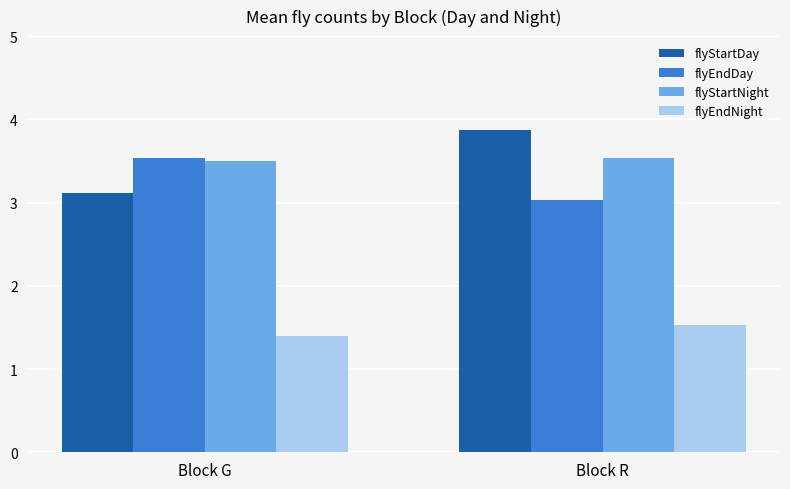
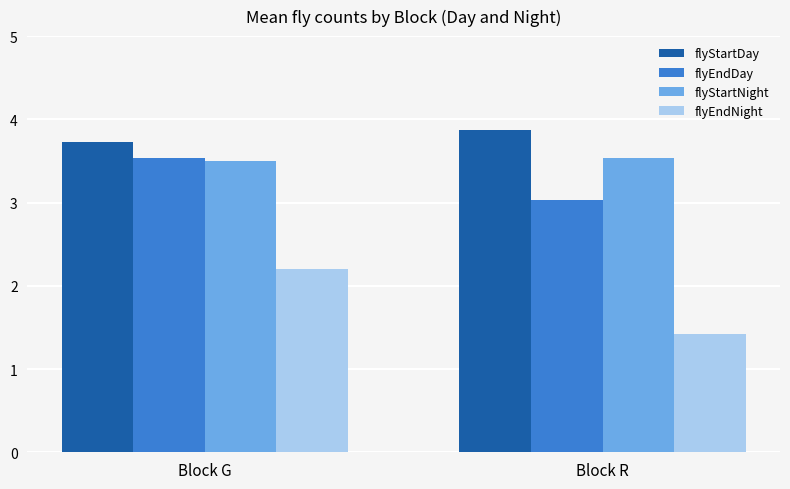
  {
    "flyStartDay": {
-     "Block G": 3.1,
+     "Block G": 3.7,
      "Block R": 3.9
    },
    "flyEndDay": {
      "Block G": 3.5,
      "Block R": 3.0
    },
    "flyStartNight": {
      "Block G": 3.5,
      "Block R": 3.5
    },
    "flyEndNight": {
-     "Block G": 1.4,
-     "Block R": 1.5
+     "Block G": 2.2,
+     "Block R": 1.4
    }
  }
